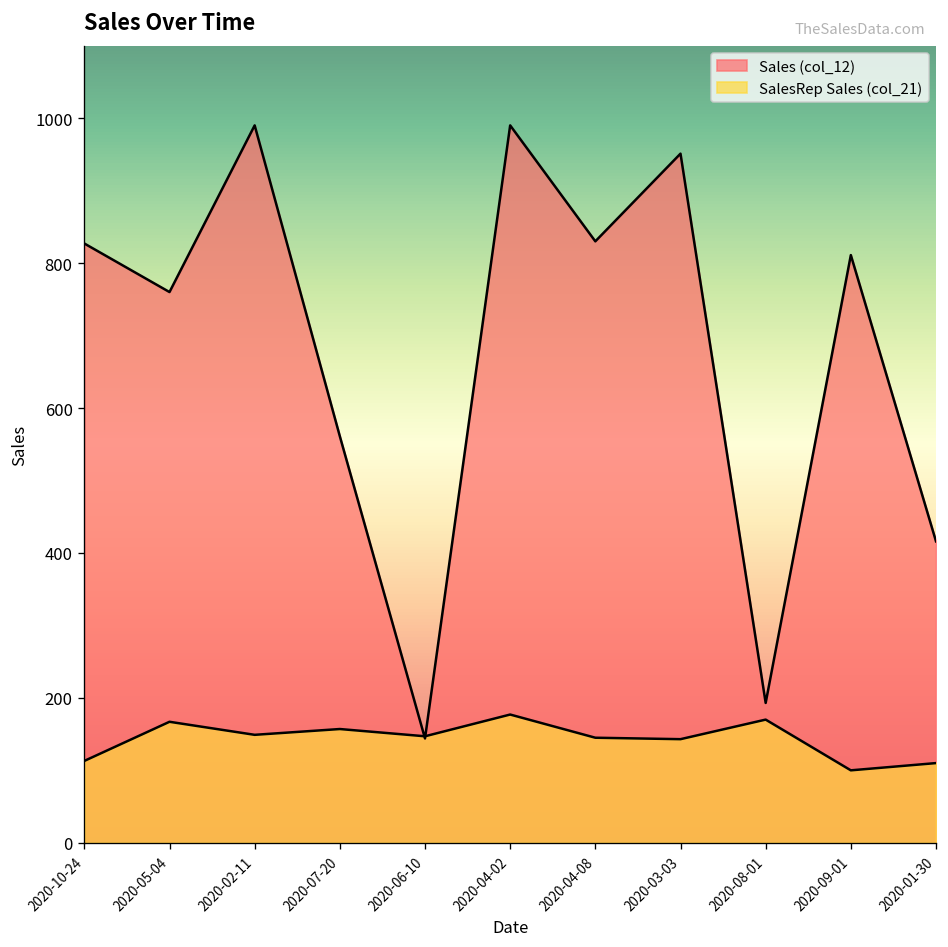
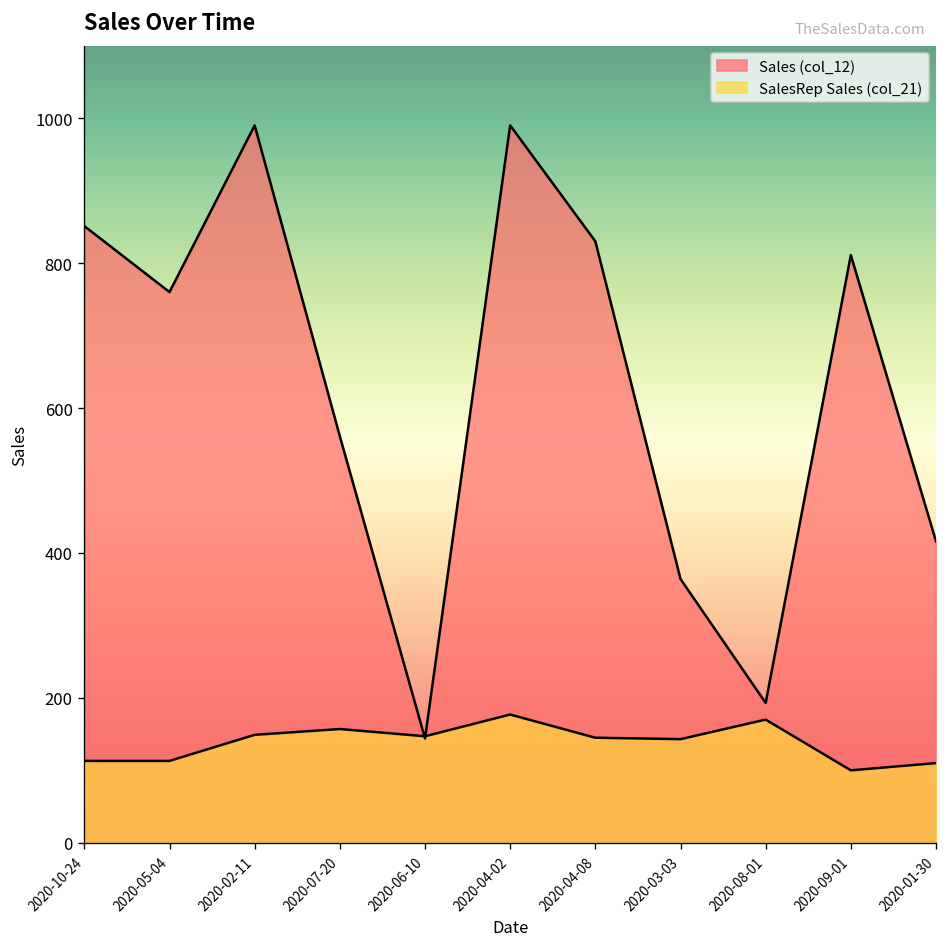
  {
    "Sales (col_12)": {
-     "2020-10-24": 830,
+     "2020-10-24": 850,
      "2020-05-04": 760,
      "2020-02-11": 990,
      "2020-07-20": 560,
      "2020-04-02": 990,
      "2020-04-08": 830,
-     "2020-03-03": 950,
+     "2020-03-03": 360,
      "2020-08-01": 190,
      "2020-09-01": 810,
      "2020-01-30": 420
    },
    "SalesRep Sales (col_21)": {
      "2020-10-24": 110,
-     "2020-05-04": 170,
+     "2020-05-04": 110,
      "2020-02-11": 150,
      "2020-07-20": 160,
      "2020-04-02": 180,
      "2020-04-08": 150,
      "2020-03-03": 140,
      "2020-08-01": 170,
      "2020-09-01": 100,
      "2020-01-30": 110
    }
  }
